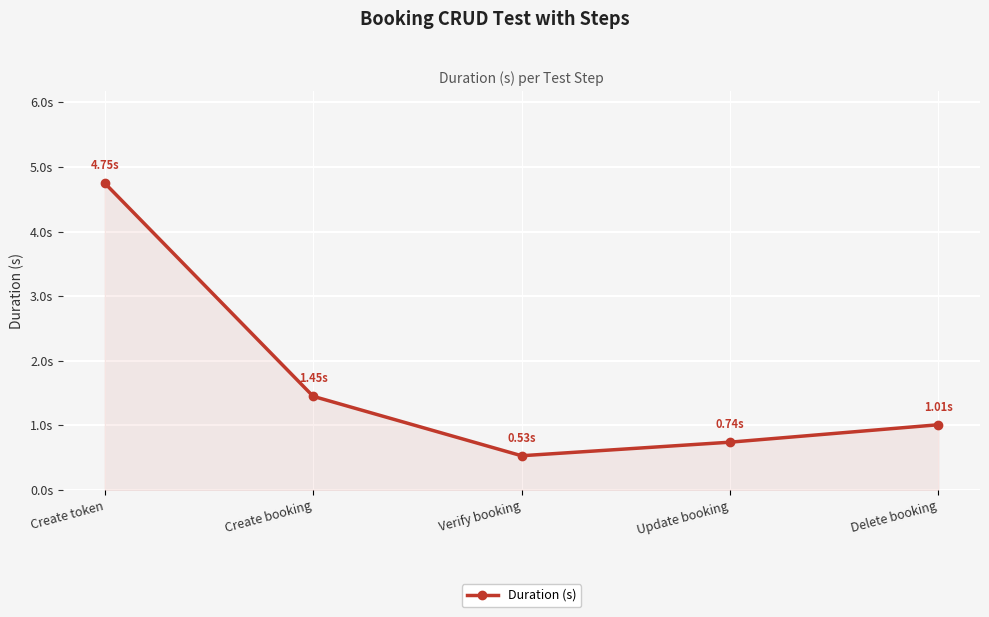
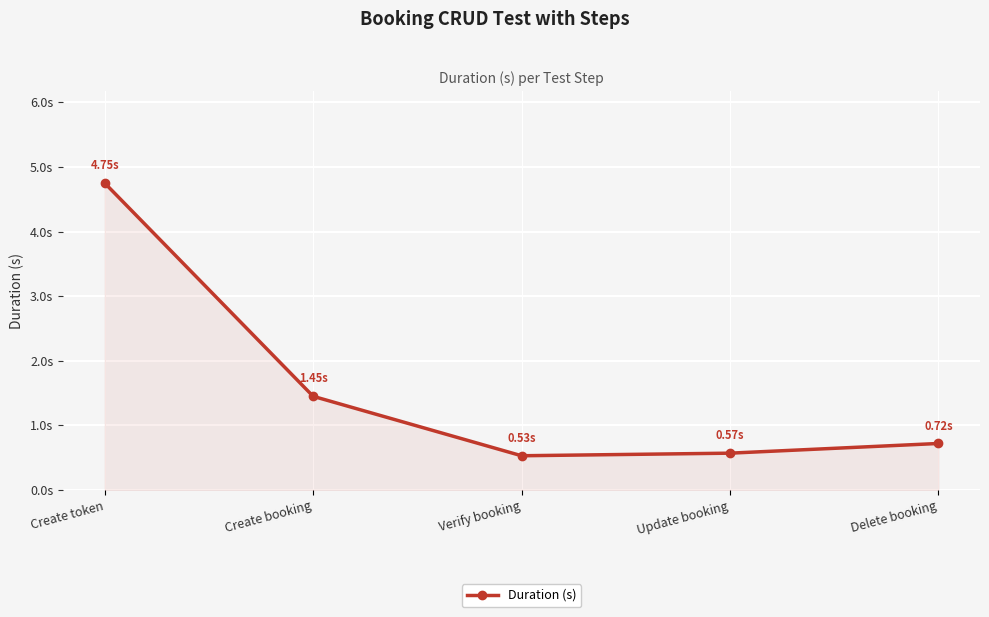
  {
    "Create token": "4.75s",
    "Create booking": "1.45s",
    "Verify booking": "0.53s",
-   "Update booking": "0.74s",
-   "Delete booking": "1.01s"
+   "Update booking": "0.57s",
+   "Delete booking": "0.72s"
  }
